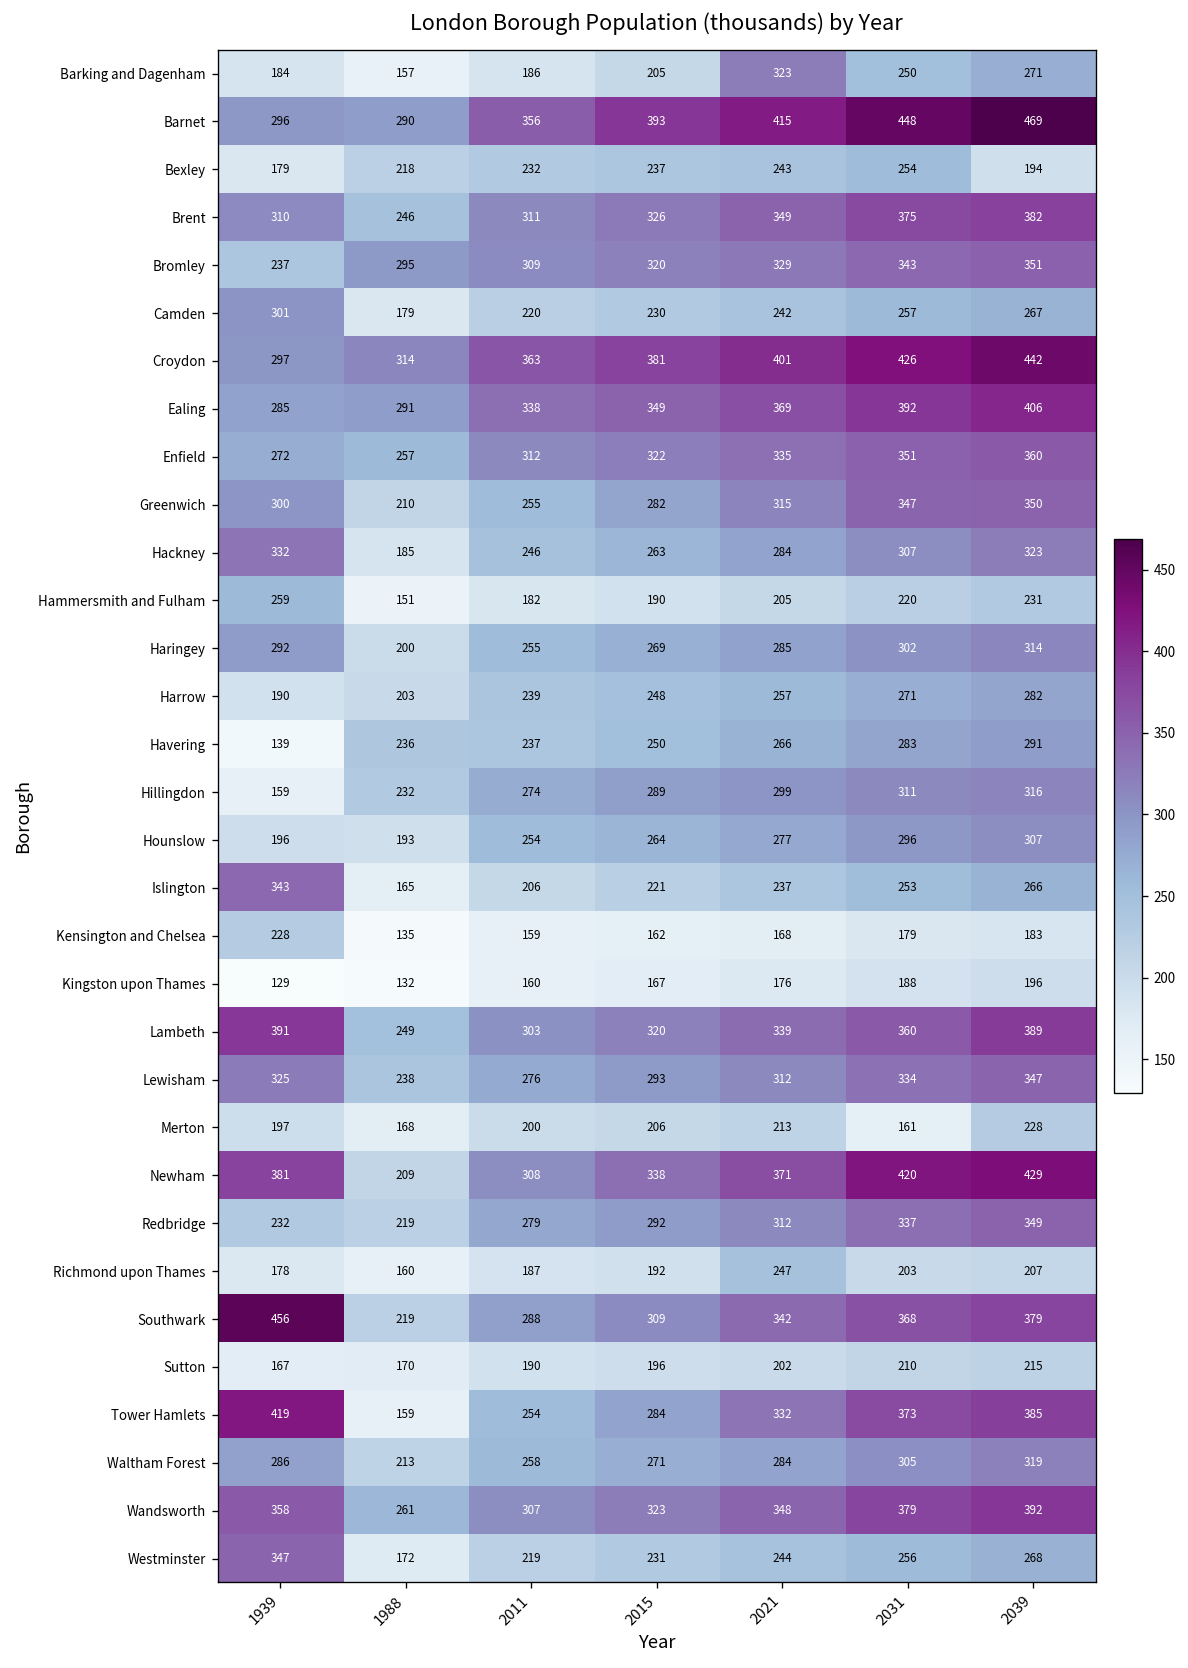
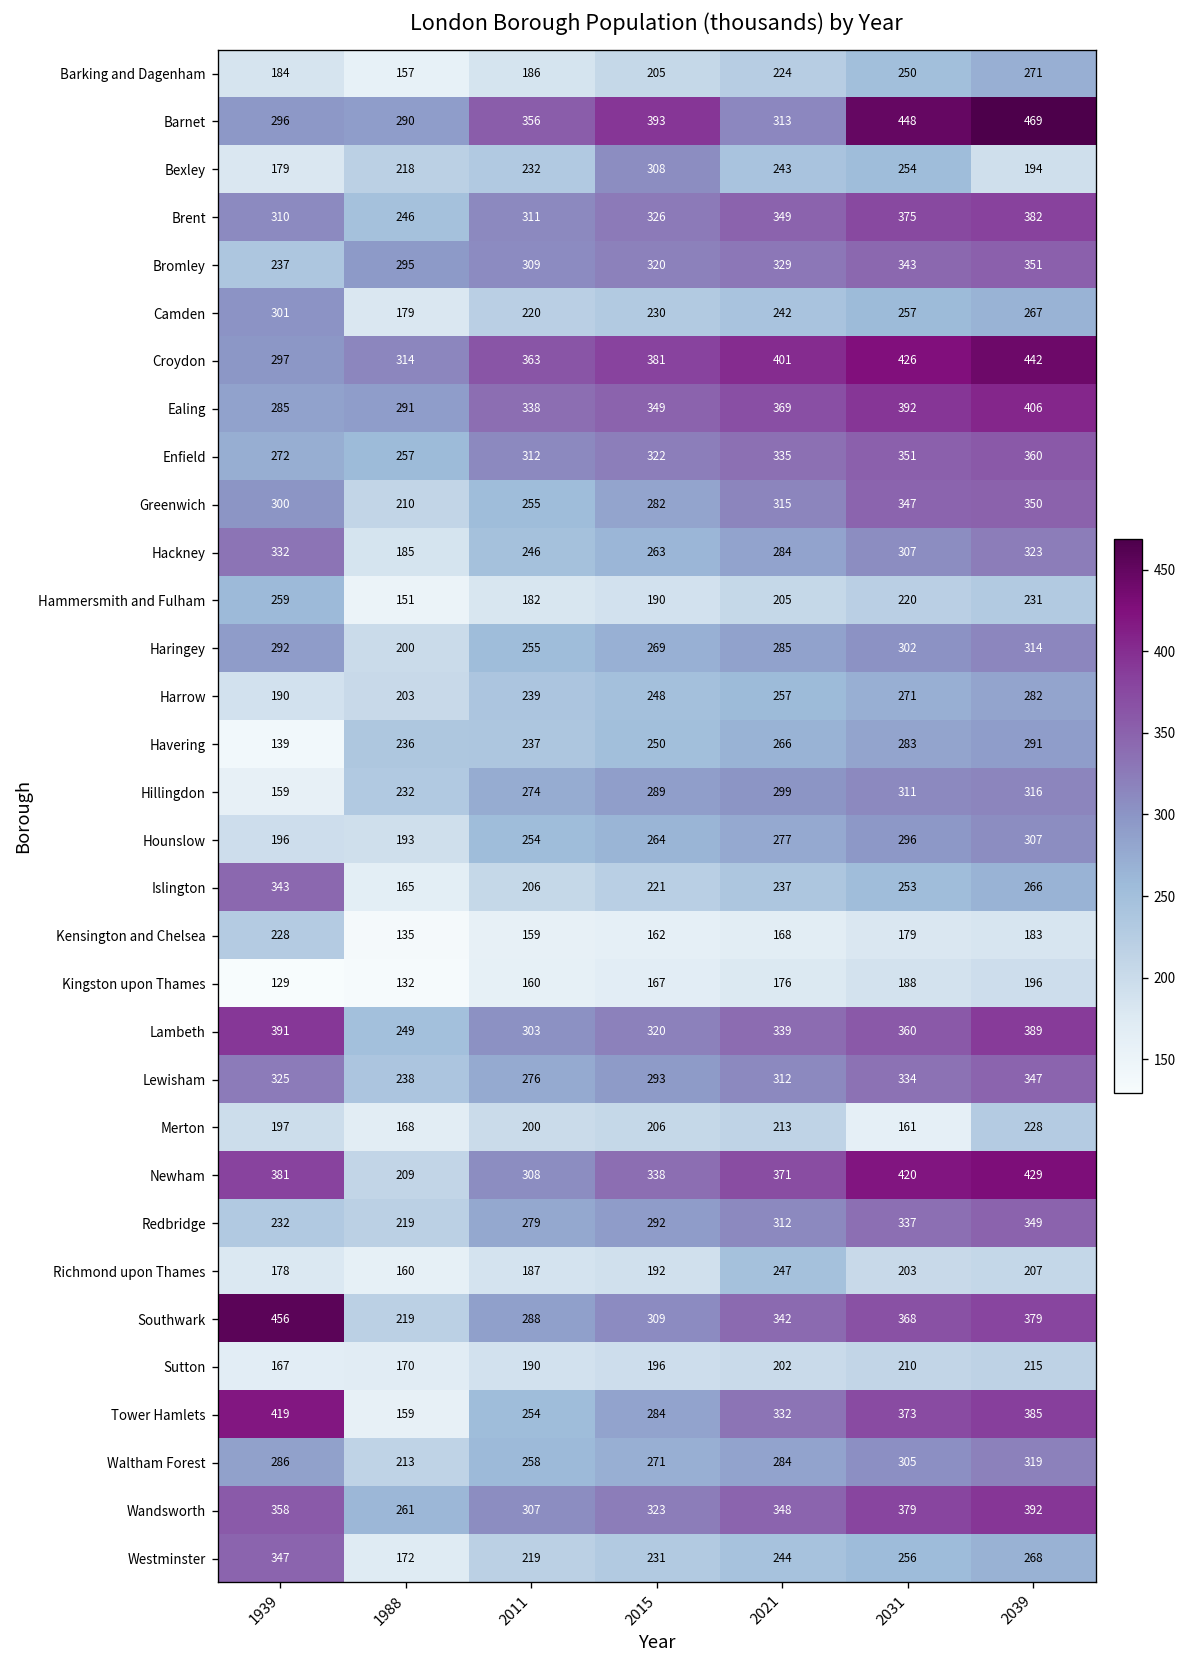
  {
    "Barking and Dagenham": {
      "1939": 184,
      "1988": 157,
      "2011": 186,
      "2015": 205,
-     "2021": 323,
+     "2021": 224,
      "2031": 250,
      "2039": 271
    },
    "Barnet": {
      "1939": 296,
      "1988": 290,
      "2011": 356,
      "2015": 393,
-     "2021": 415,
+     "2021": 313,
      "2031": 448,
      "2039": 469
    },
    "Bexley": {
      "1939": 179,
      "1988": 218,
      "2011": 232,
-     "2015": 237,
+     "2015": 308,
      "2021": 243,
      "2031": 254,
      "2039": 194
    }
  }
